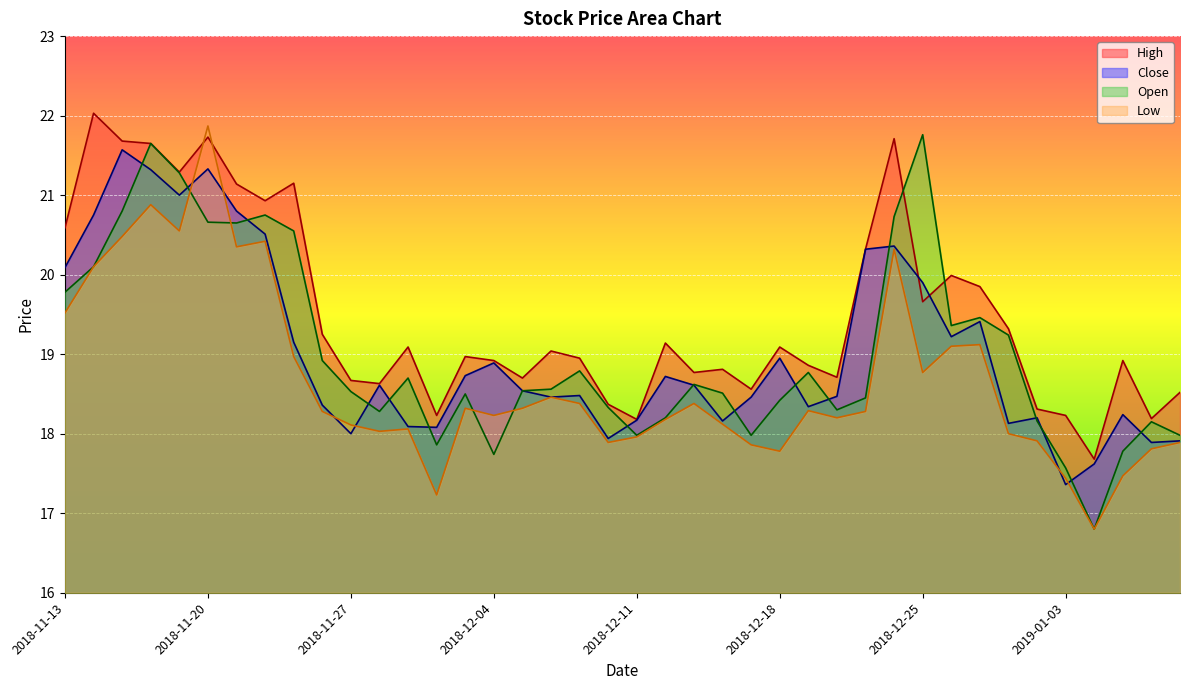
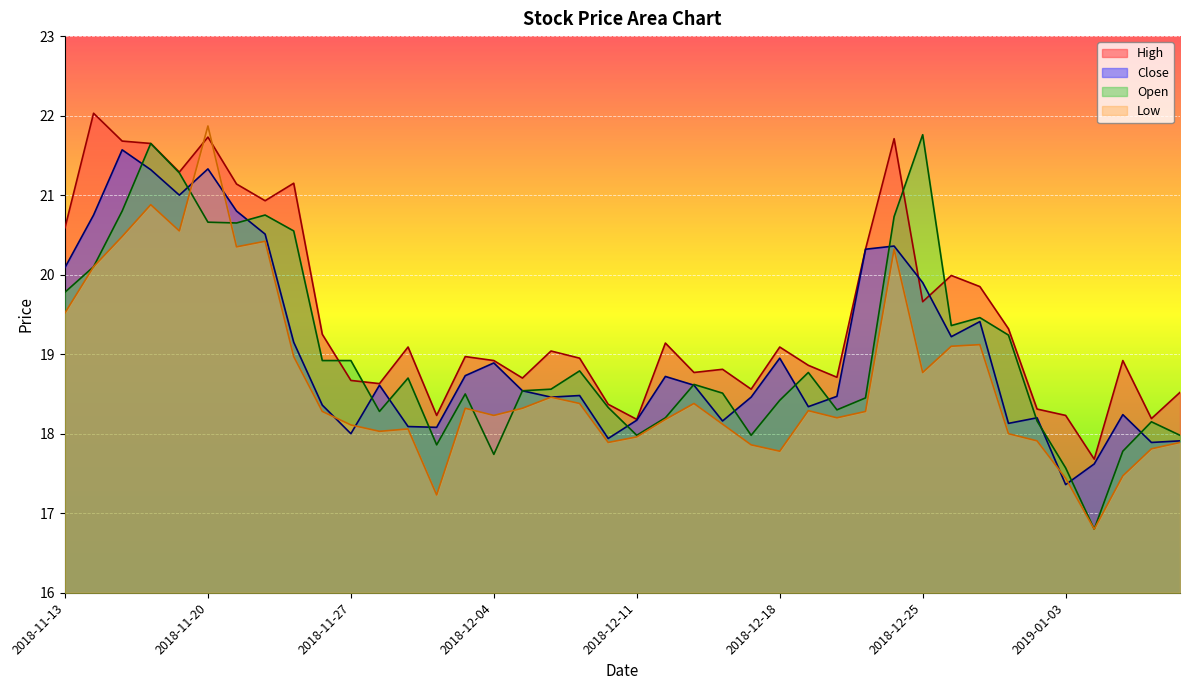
  {
    "High": {
      "2018-11-13": 20.6,
      "2018-11-20": 21.7,
      "2018-11-27": 18.7,
      "2018-12-18": 19.1,
      "2018-12-25": 19.7,
      "2019-01-03": 18.2
    },
    "Close": {
      "2018-11-13": 20.1,
      "2018-11-20": 21.3,
      "2018-11-27": 18.0,
      "2018-12-18": 19.0,
      "2018-12-25": 19.9,
      "2019-01-03": 17.4
    },
    "Open": {
      "2018-11-13": 19.8,
      "2018-11-20": 20.7,
-     "2018-11-27": 18.5,
+     "2018-11-27": 18.9,
      "2018-12-04": 17.7,
      "2018-12-18": 18.4,
      "2018-12-25": 21.8,
      "2019-01-03": 17.6
    },
    "Low": {
      "2018-11-13": 19.5,
      "2018-11-20": 21.9,
      "2018-11-27": 18.1,
      "2018-12-04": 18.2,
      "2018-12-18": 17.8,
      "2018-12-25": 18.8,
      "2019-01-03": 17.4
    }
  }
